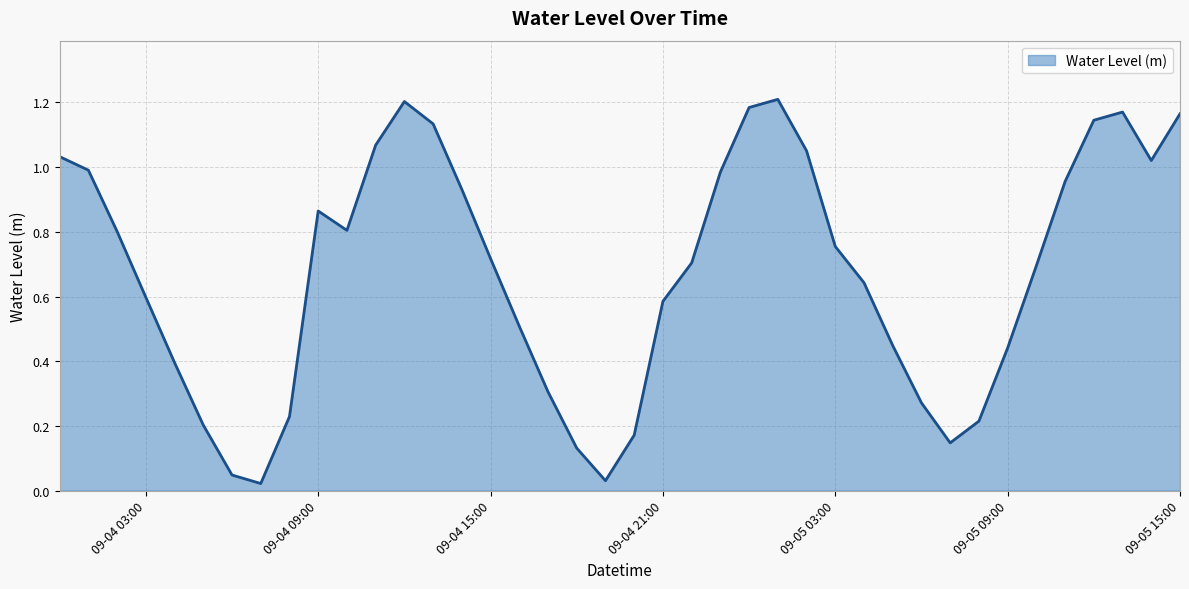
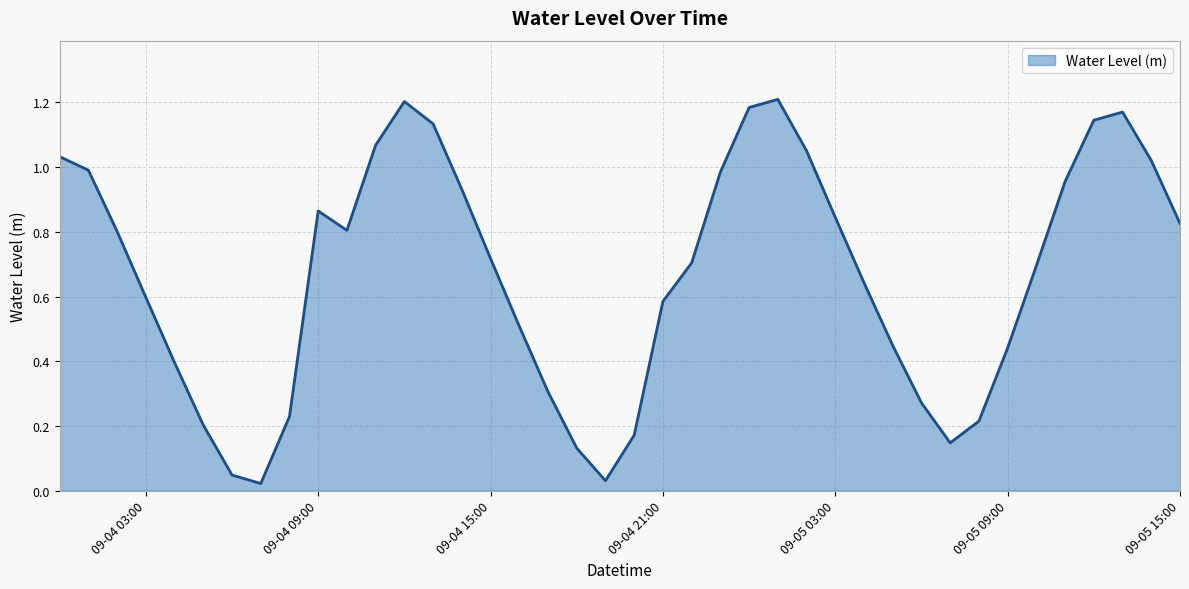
  {
    "09-04 03:00": 0.60,
    "09-04 09:00": 0.86,
    "09-04 15:00": 0.72,
    "09-04 21:00": 0.59,
-   "09-05 03:00": 0.75,
+   "09-05 03:00": 0.84,
    "09-05 09:00": 0.44,
-   "09-05 15:00": 1.17
+   "09-05 15:00": 0.83
  }
